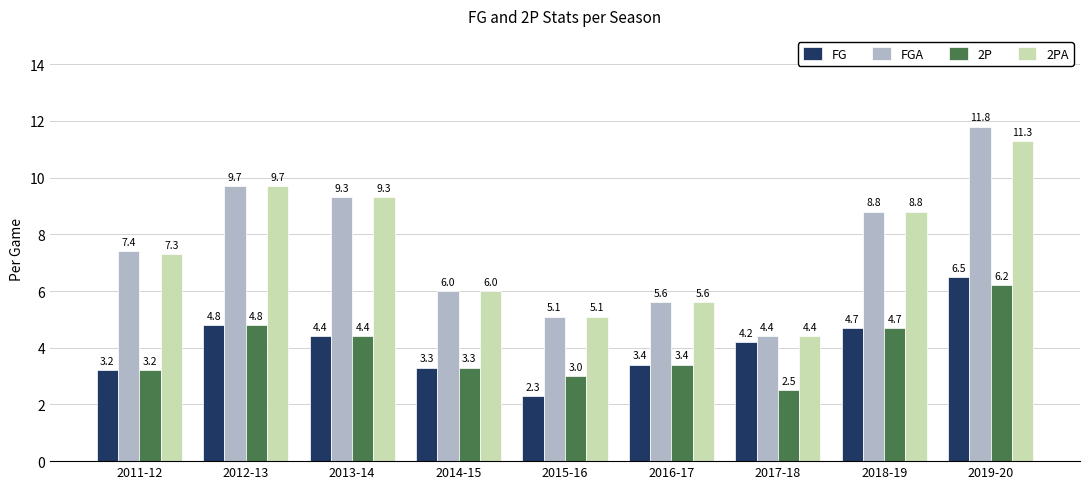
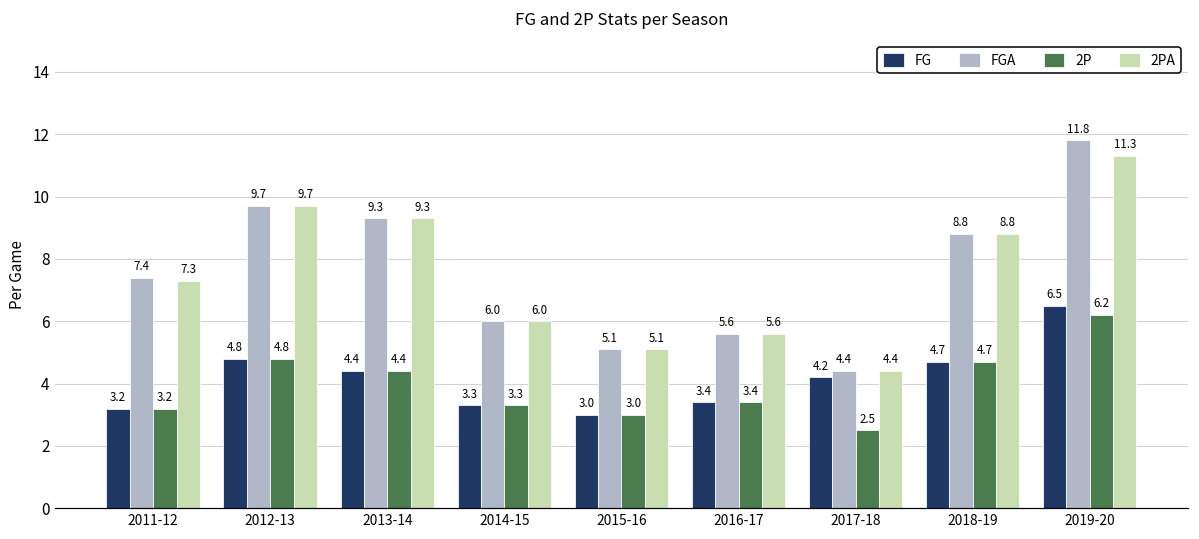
  {
    "FG": {
      "2011-12": 3.2,
      "2012-13": 4.8,
      "2013-14": 4.4,
      "2014-15": 3.3,
-     "2015-16": 2.3,
+     "2015-16": 3.0,
      "2016-17": 3.4,
      "2017-18": 4.2,
      "2018-19": 4.7,
      "2019-20": 6.5
    },
    "2P": {
      "2011-12": 3.2,
      "2012-13": 4.8,
      "2013-14": 4.4,
      "2014-15": 3.3,
      "2015-16": 3.0,
      "2016-17": 3.4,
      "2017-18": 2.5,
      "2018-19": 4.7,
      "2019-20": 6.2
    }
  }
